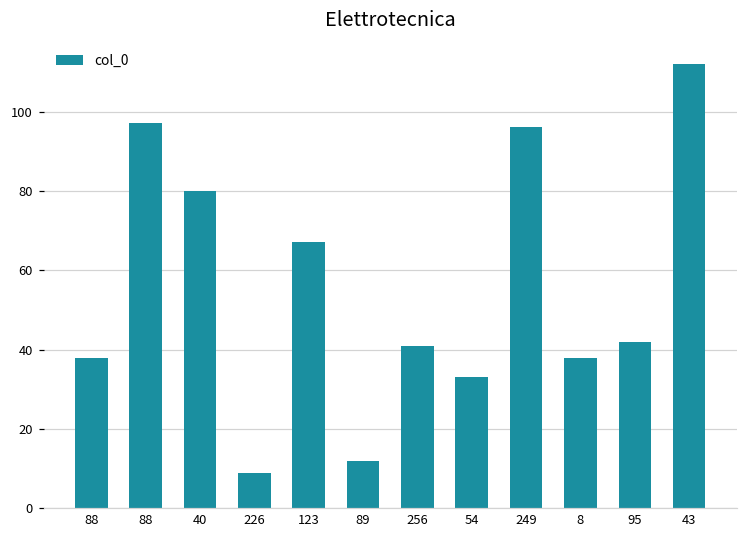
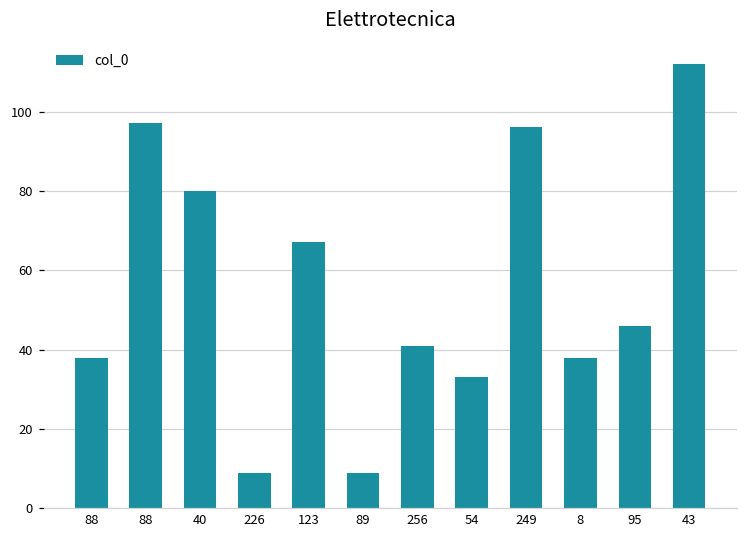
  {
    "40": 80,
    "226": 9,
    "123": 67,
-   "89": 12,
+   "89": 9,
    "256": 41,
    "54": 33,
    "249": 96,
    "8": 38,
-   "95": 42,
+   "95": 46,
    "43": 112
  }
